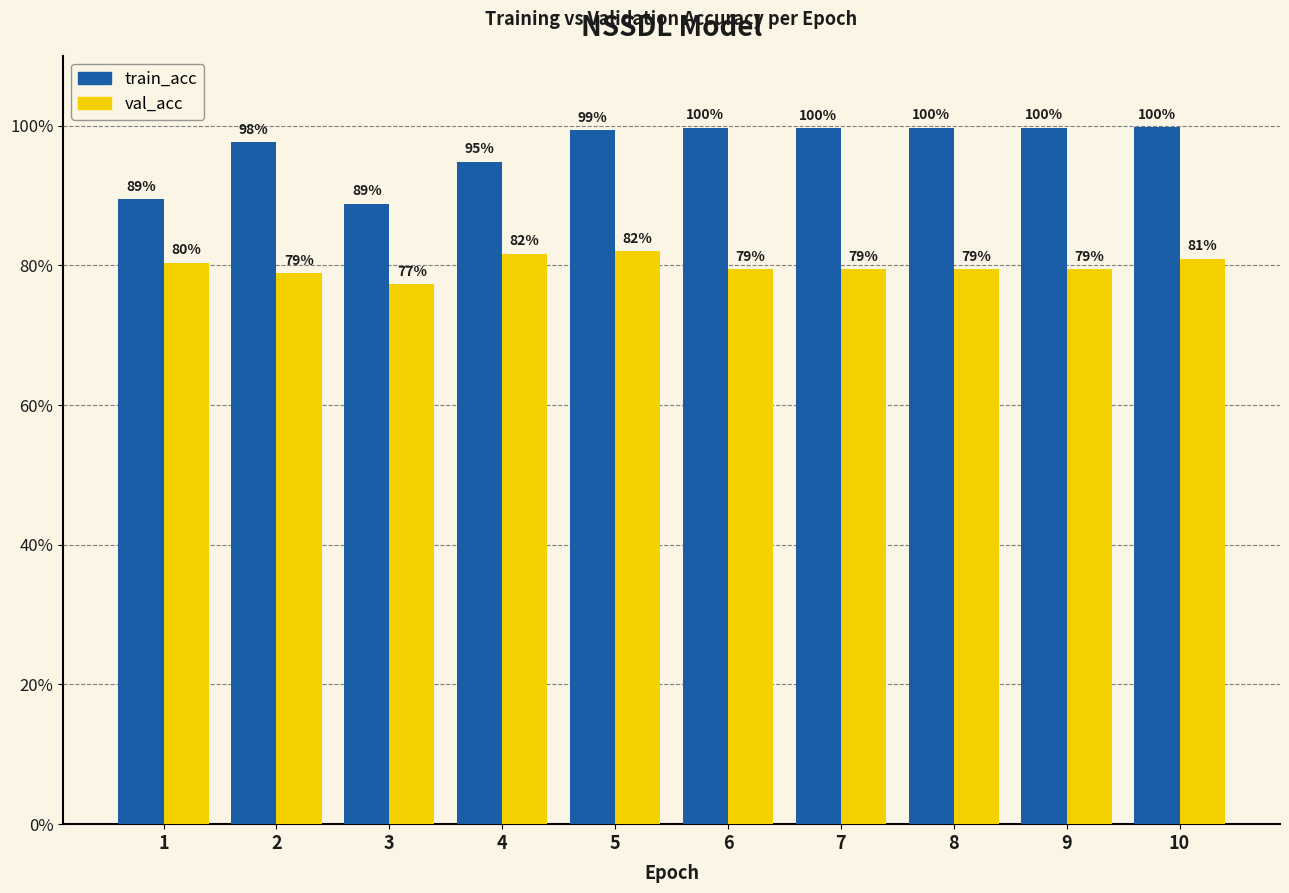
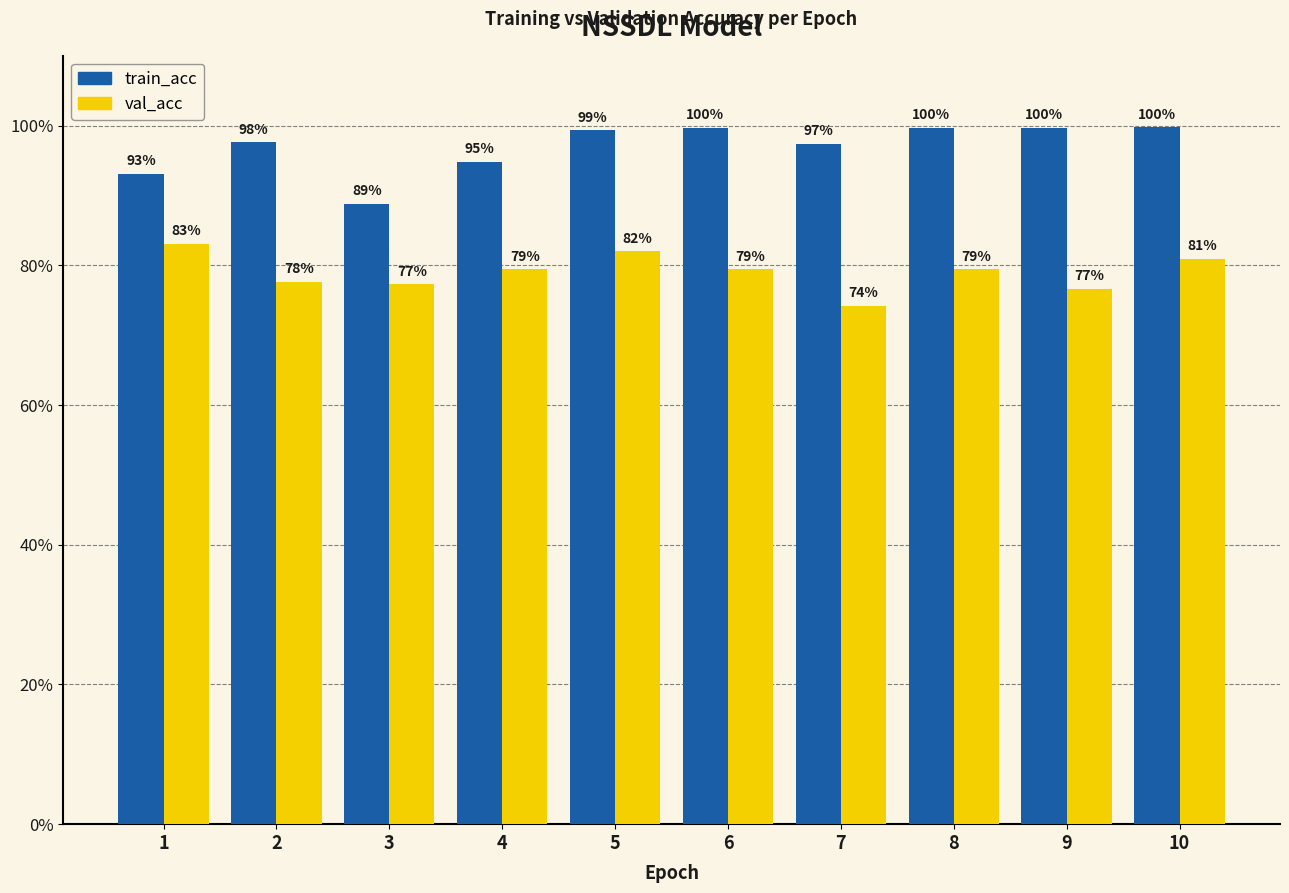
  {
    "train_acc": {
-     "1": "89%",
+     "1": "93%",
      "2": "98%",
      "3": "89%",
      "4": "95%",
      "5": "99%",
      "6": "100%",
-     "7": "100%",
+     "7": "97%",
      "8": "100%",
      "9": "100%",
      "10": "100%"
    },
    "val_acc": {
-     "1": "80%",
-     "2": "79%",
+     "1": "83%",
+     "2": "78%",
      "3": "77%",
-     "4": "82%",
+     "4": "79%",
      "5": "82%",
      "6": "79%",
-     "7": "79%",
+     "7": "74%",
      "8": "79%",
-     "9": "79%",
+     "9": "77%",
      "10": "81%"
    }
  }
